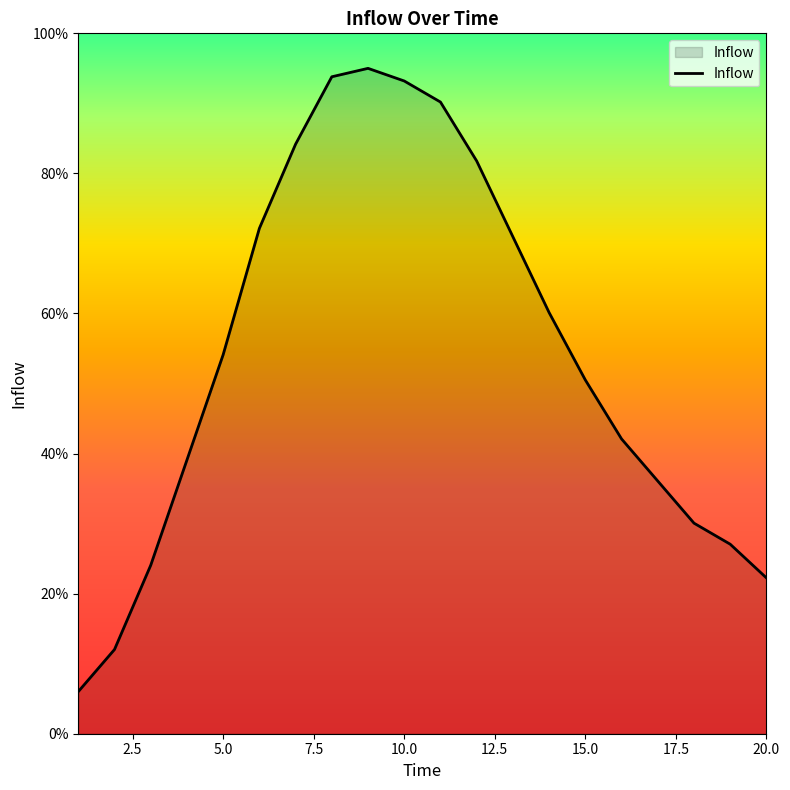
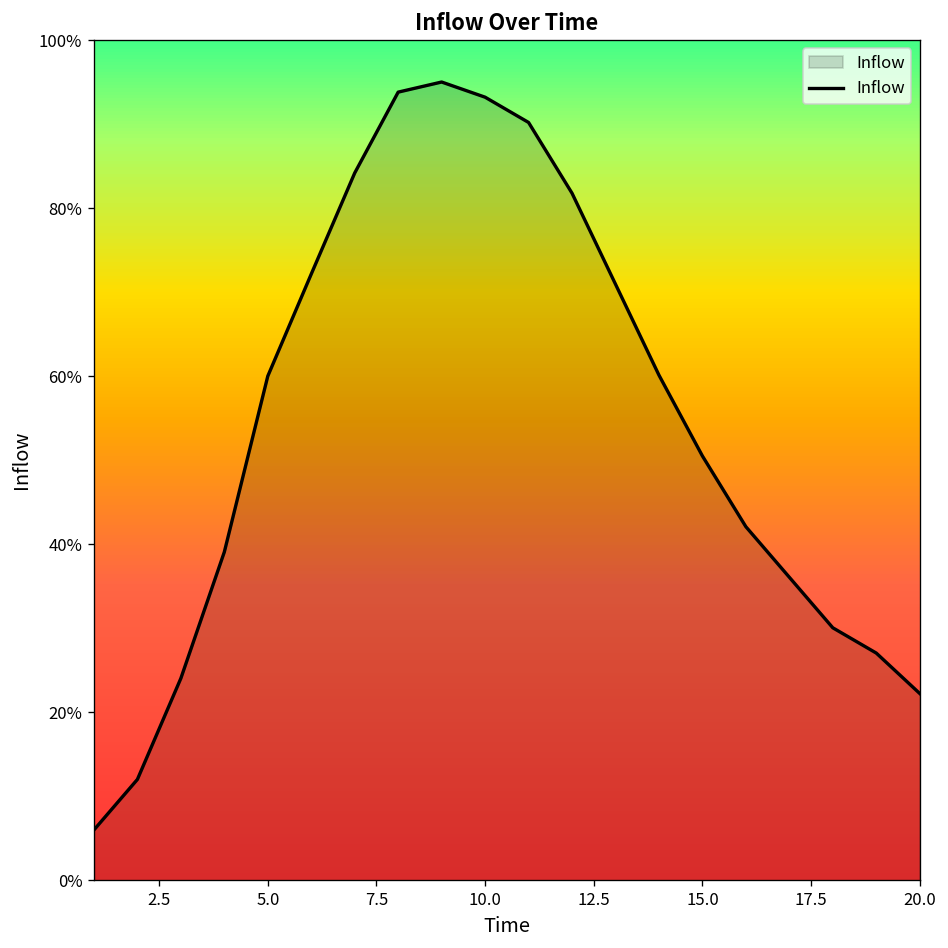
  {
-   "5.0": "54%",
+   "5.0": "60%",
    "10.0": "93%",
    "15.0": "51%",
    "20.0": "22%"
  }
